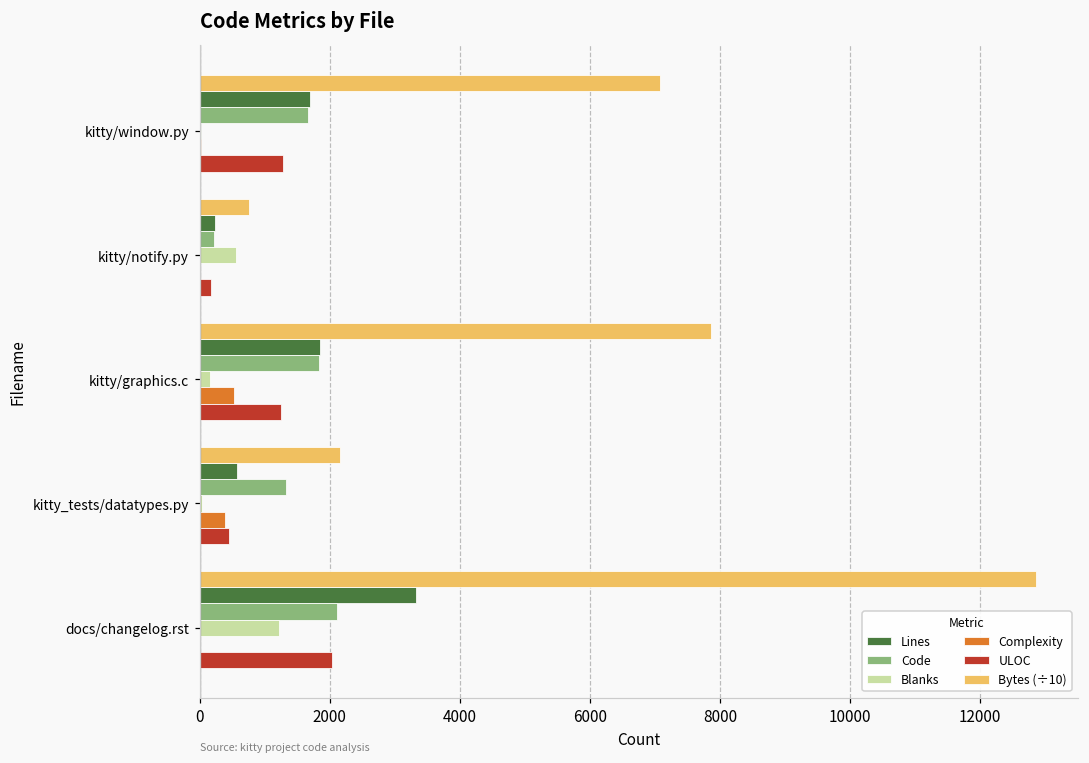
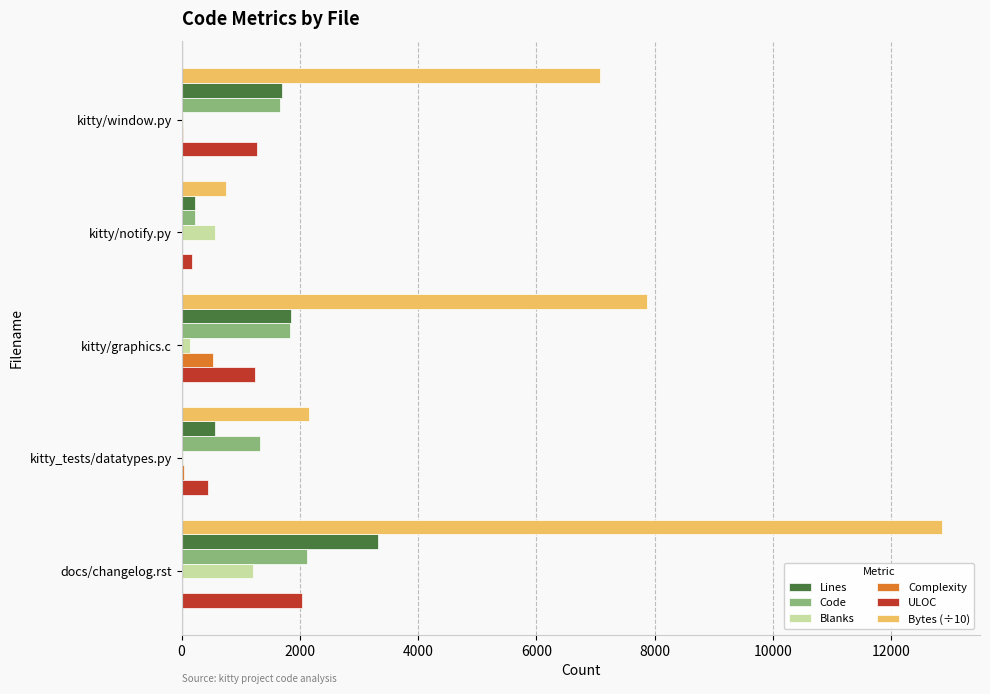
  {
    "Lines": {
      "kitty/window.py": 1700,
      "kitty/notify.py": 200,
      "kitty/graphics.c": 1900,
      "kitty_tests/datatypes.py": 600,
      "docs/changelog.rst": 3300
    },
    "Code": {
      "kitty/window.py": 1700,
      "kitty/notify.py": 200,
      "kitty/graphics.c": 1800,
      "kitty_tests/datatypes.py": 1300,
      "docs/changelog.rst": 2100
    },
    "Blanks": {
      "kitty/notify.py": 600,
      "kitty/graphics.c": 200,
      "docs/changelog.rst": 1200
    },
    "Complexity": {
      "kitty/graphics.c": 500,
-     "kitty_tests/datatypes.py": 400,
+     "kitty_tests/datatypes.py": 0,
      "docs/changelog.rst": 0
    },
    "ULOC": {
      "kitty/window.py": 1300,
      "kitty/notify.py": 200,
      "kitty/graphics.c": 1200,
      "kitty_tests/datatypes.py": 500,
      "docs/changelog.rst": 2000
    },
    "Bytes (÷10)": {
      "kitty/window.py": 7100,
      "kitty/notify.py": 800,
      "kitty/graphics.c": 7900,
      "kitty_tests/datatypes.py": 2200,
      "docs/changelog.rst": 12900
    }
  }
